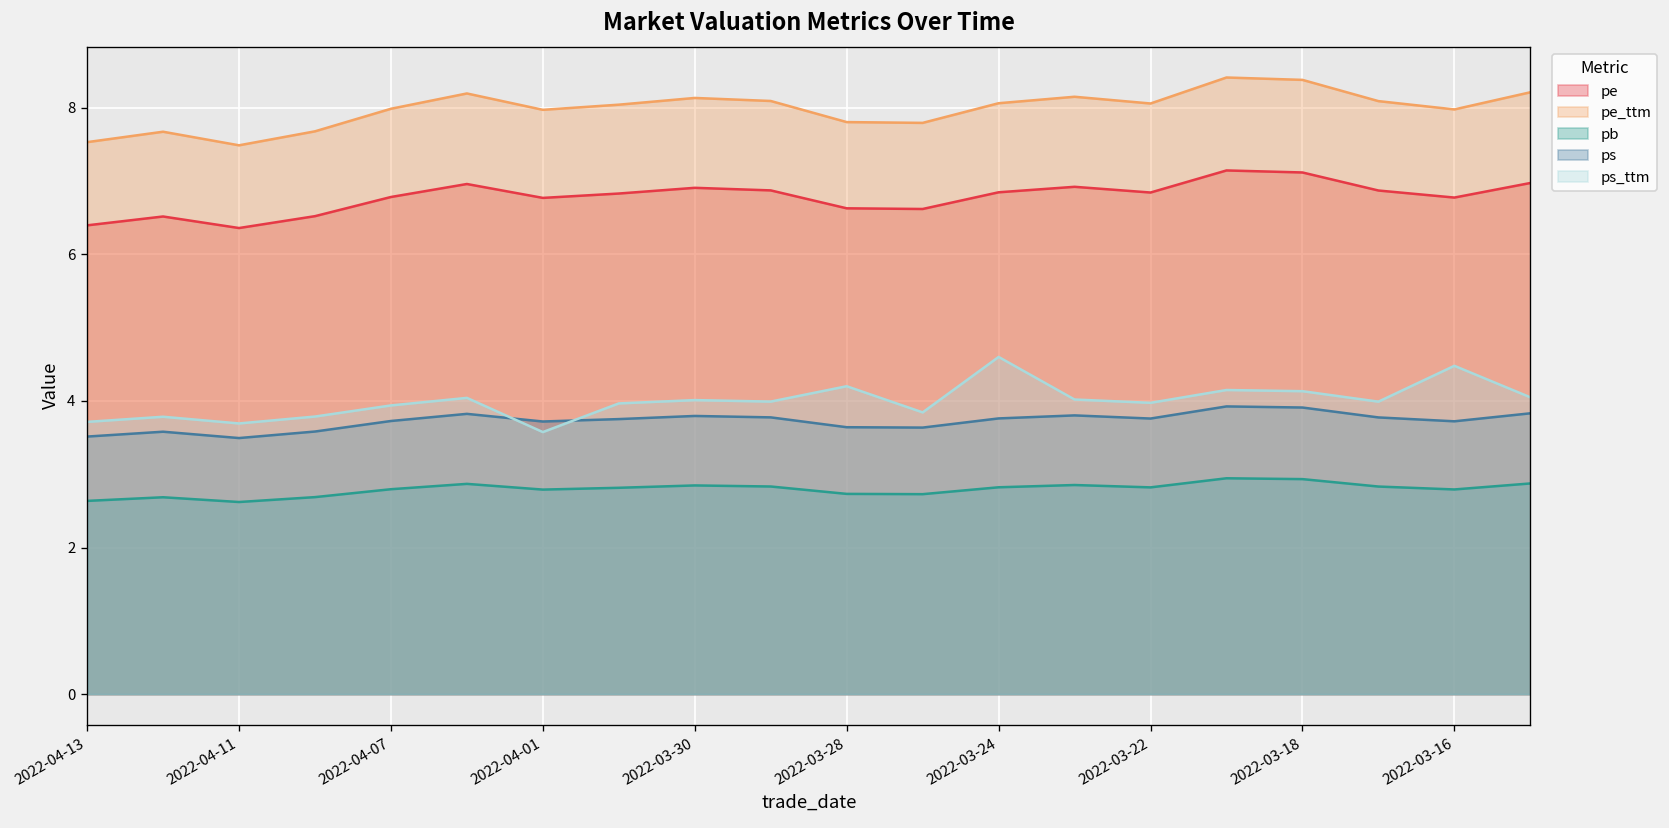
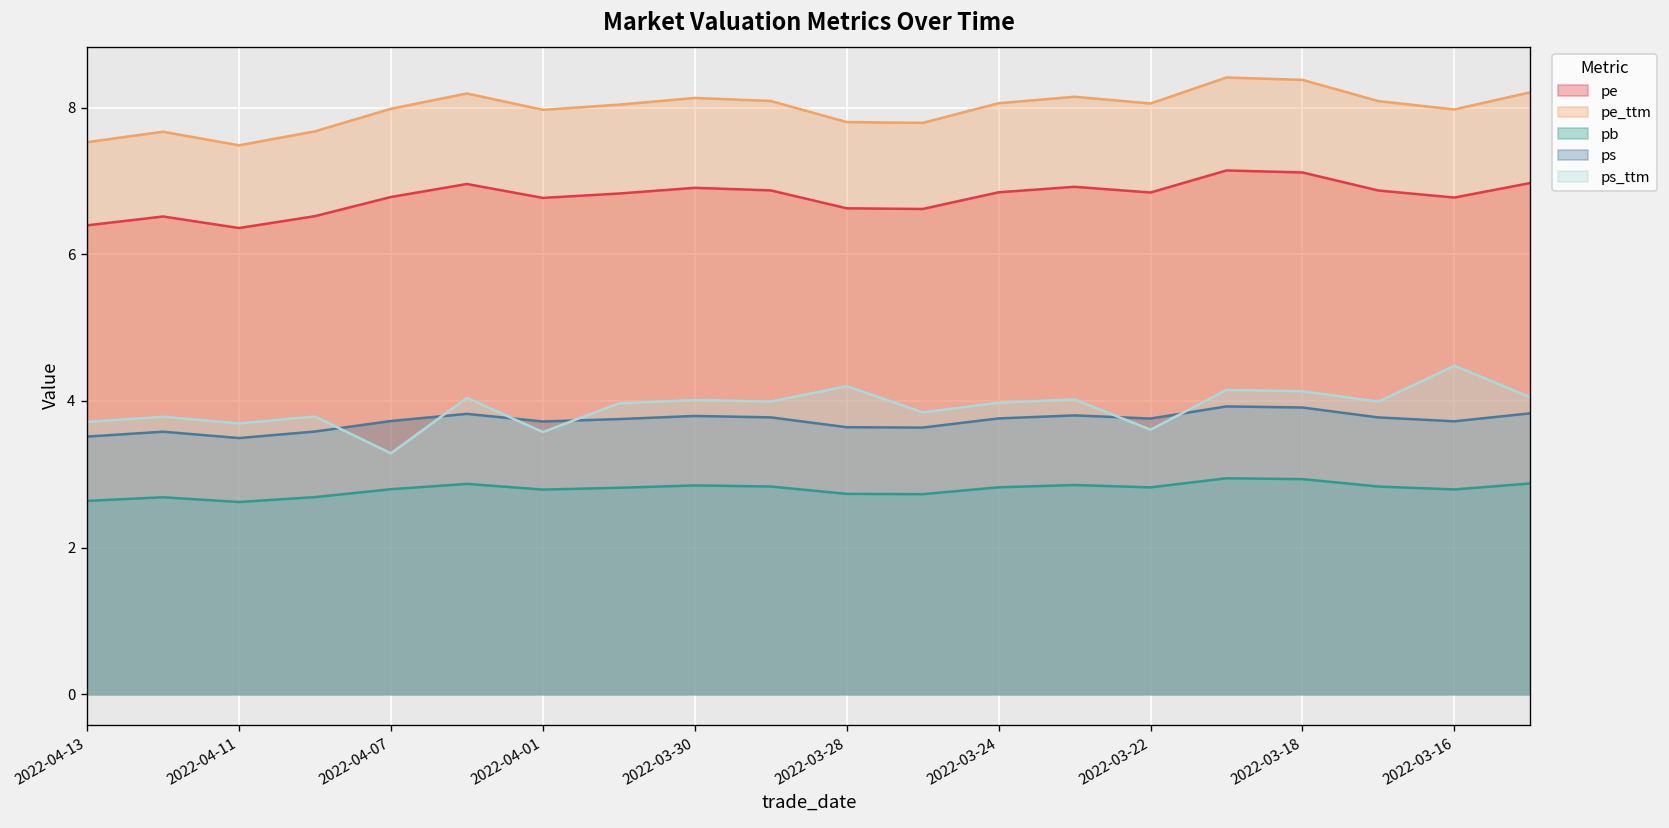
  {
    "ps_ttm": {
      "2022-04-13": 3.7,
      "2022-04-11": 3.7,
-     "2022-04-07": 3.9,
+     "2022-04-07": 3.3,
      "2022-04-01": 3.6,
      "2022-03-30": 4.0,
      "2022-03-28": 4.2,
-     "2022-03-24": 4.6,
-     "2022-03-22": 4.0,
+     "2022-03-24": 4.0,
+     "2022-03-22": 3.6,
      "2022-03-18": 4.1,
      "2022-03-16": 4.5
    }
  }
